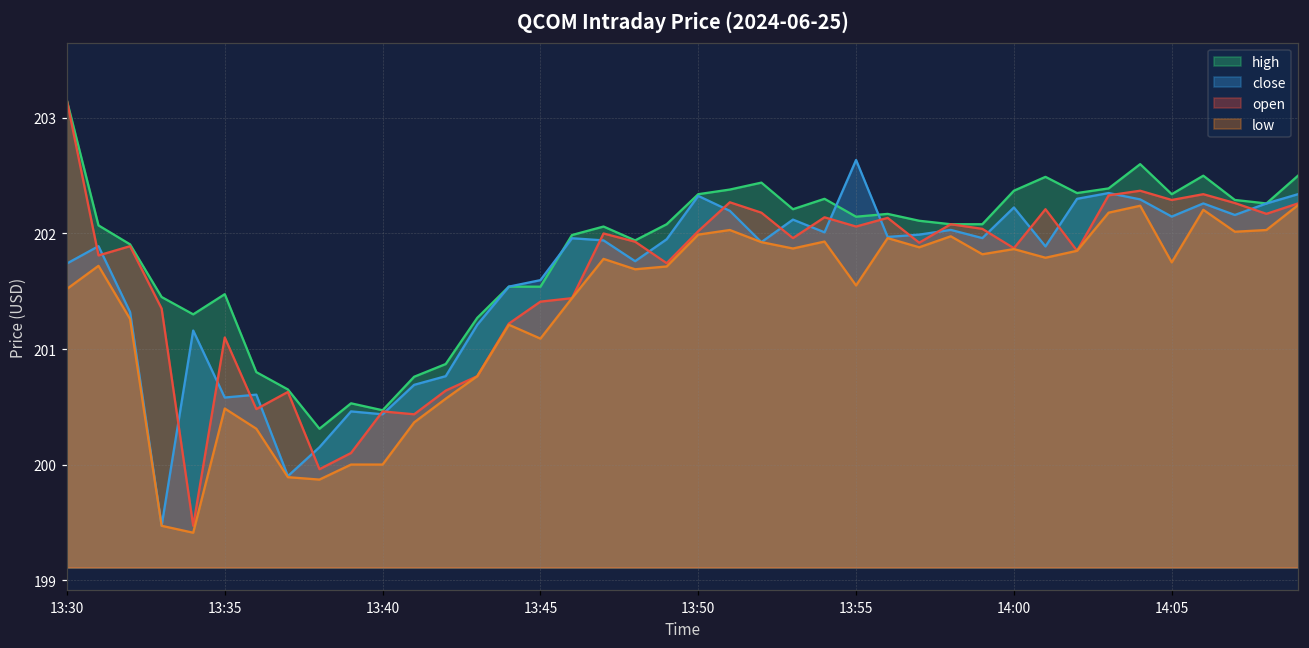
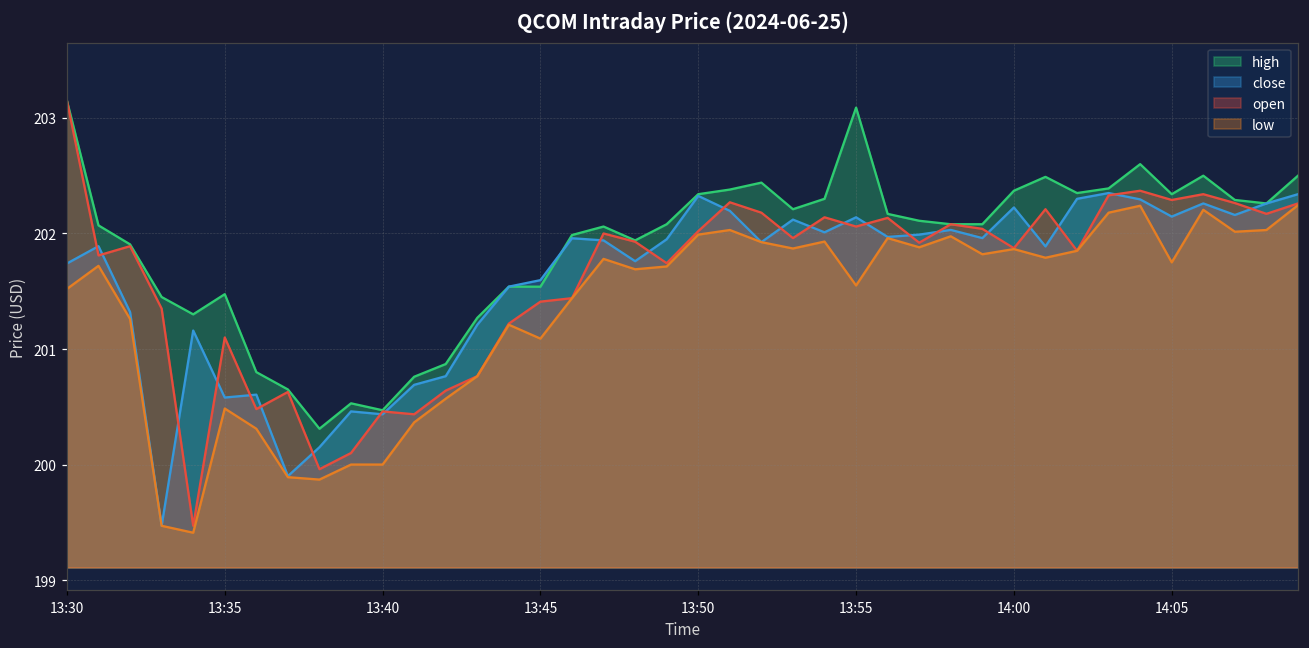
  {
    "high": {
      "13:35": 201.47,
      "13:45": 201.54,
-     "13:55": 202.15,
+     "13:55": 203.09,
      "14:00": 202.37,
      "14:05": 202.34
    },
    "close": {
      "13:30": 201.74,
      "13:35": 200.58,
      "13:40": 200.43,
      "13:45": 201.60,
-     "13:55": 202.64,
+     "13:55": 202.14,
      "14:00": 202.23,
      "14:05": 202.15
    }
  }
